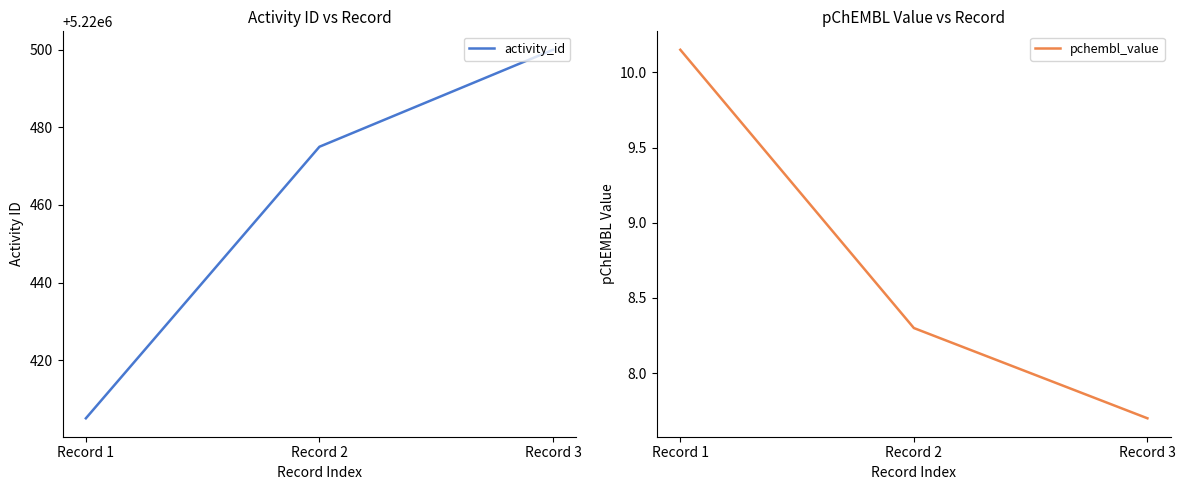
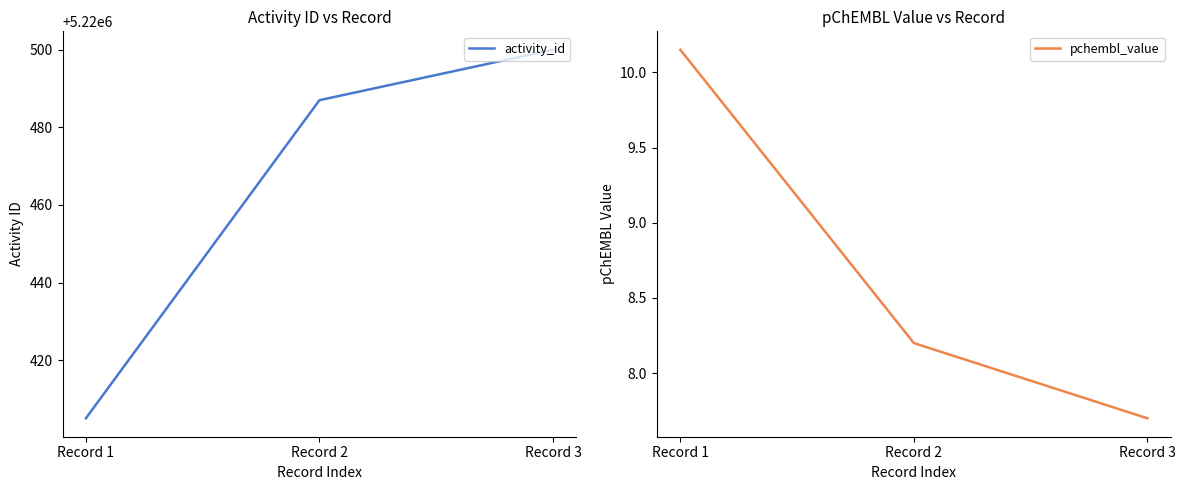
  {
    "Activity ID vs Record": {
      "Record 1": 5220405,
-     "Record 2": 5220475
+     "Record 2": 5220487
    },
    "pChEMBL Value vs Record": {
      "Record 1": 10.15,
-     "Record 2": 8.3,
+     "Record 2": 8.2,
      "Record 3": 7.7
    }
  }
